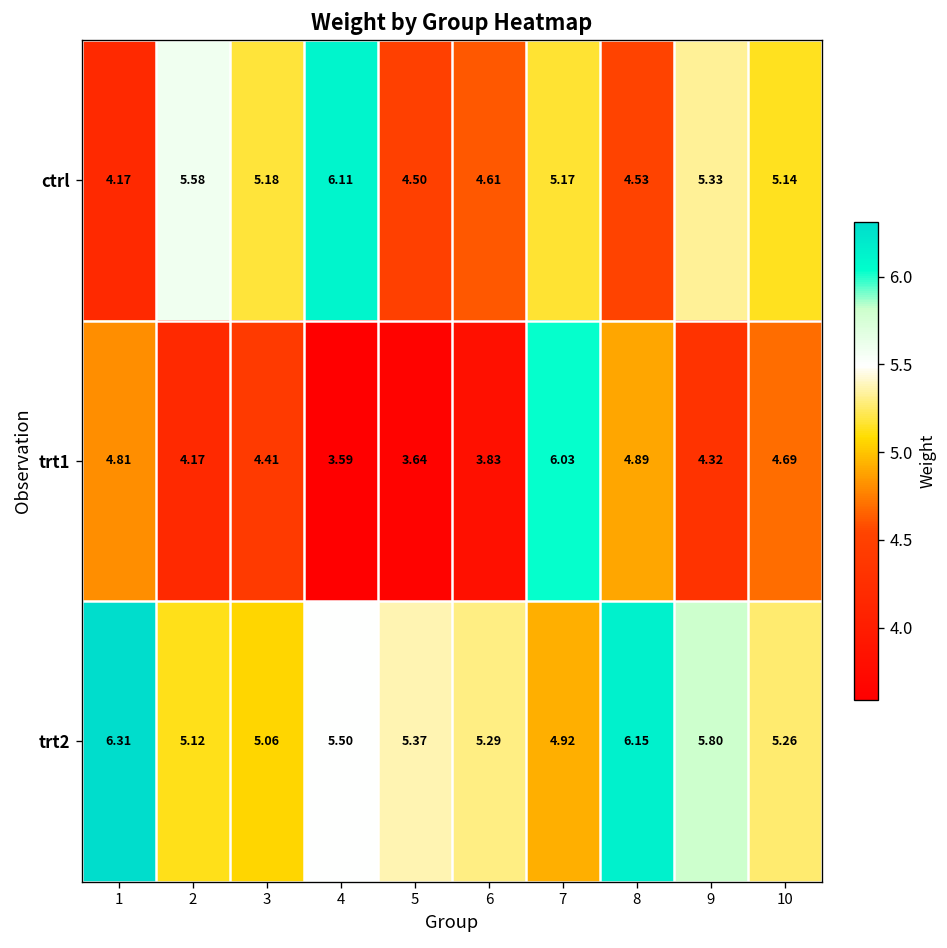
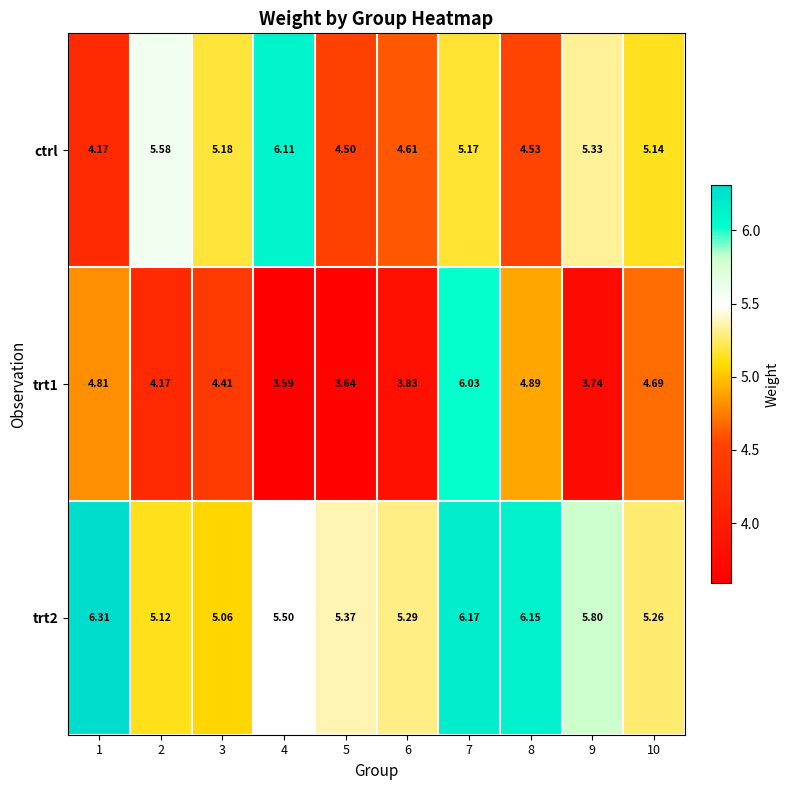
  {
    "ctrl": {
      "1": 4.17,
      "2": 5.58,
      "3": 5.18,
      "4": 6.11,
      "5": 4.50,
      "6": 4.61,
      "7": 5.17,
      "8": 4.53,
      "9": 5.33,
      "10": 5.14
    },
    "trt1": {
      "1": 4.81,
      "2": 4.17,
      "3": 4.41,
      "4": 3.59,
      "5": 3.64,
      "6": 3.83,
      "7": 6.03,
      "8": 4.89,
-     "9": 4.32,
+     "9": 3.74,
      "10": 4.69
    },
    "trt2": {
      "1": 6.31,
      "2": 5.12,
      "3": 5.06,
      "4": 5.50,
      "5": 5.37,
      "6": 5.29,
-     "7": 4.92,
+     "7": 6.17,
      "8": 6.15,
      "9": 5.80,
      "10": 5.26
    }
  }
